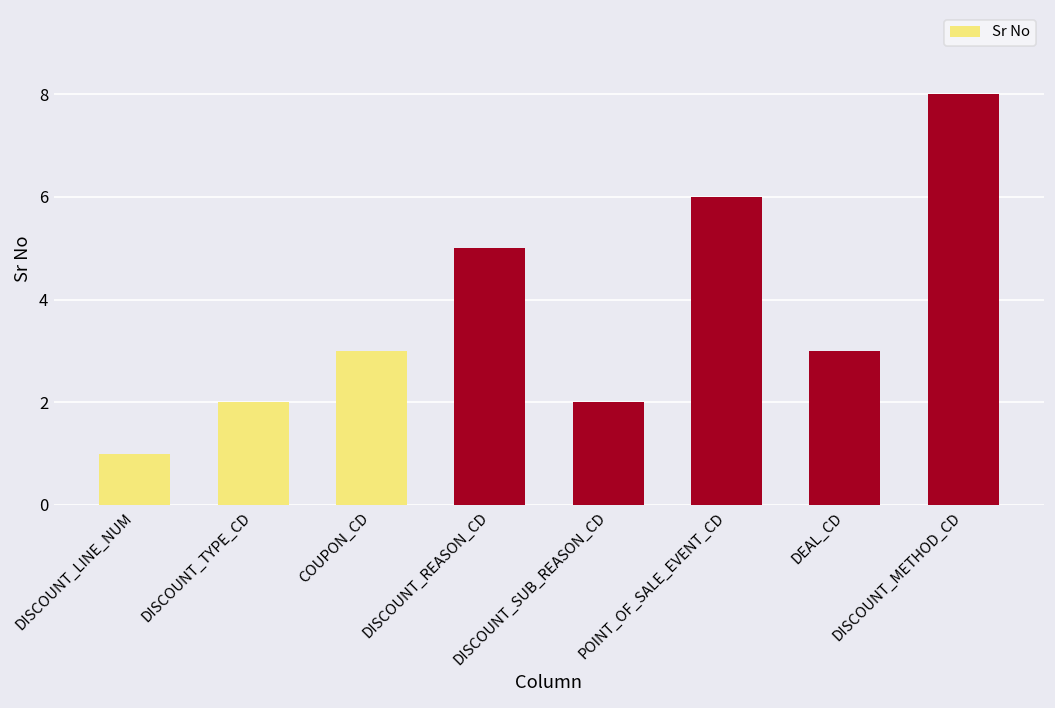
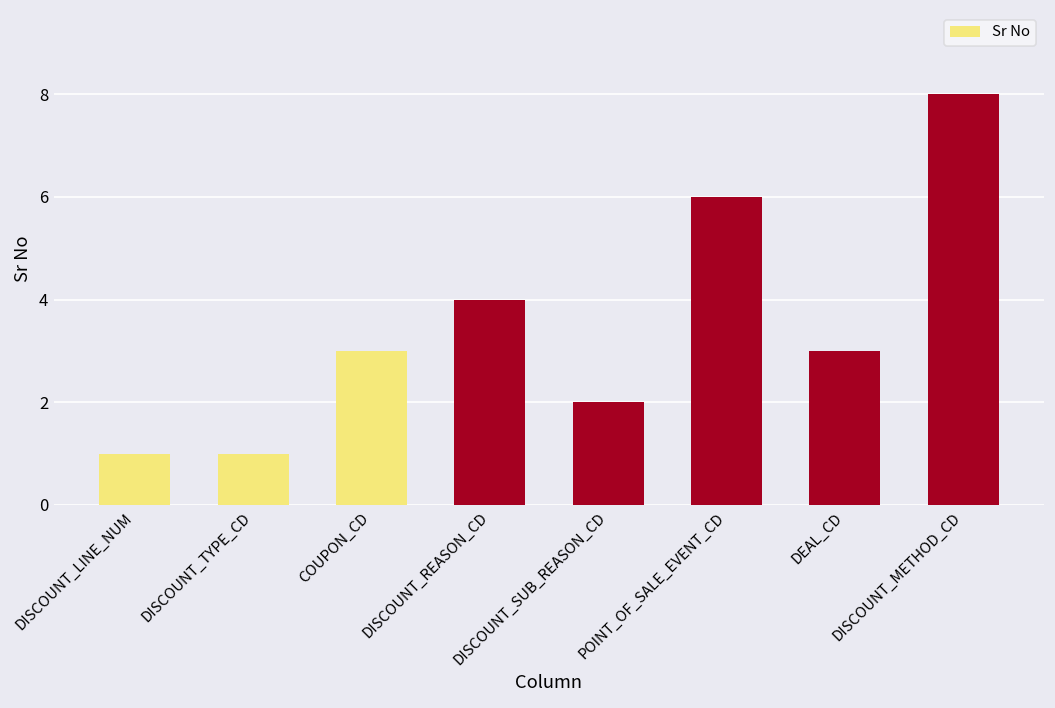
  {
    "DISCOUNT_LINE_NUM": 1,
-   "DISCOUNT_TYPE_CD": 2,
+   "DISCOUNT_TYPE_CD": 1,
    "COUPON_CD": 3,
-   "DISCOUNT_REASON_CD": 5,
+   "DISCOUNT_REASON_CD": 4,
    "DISCOUNT_SUB_REASON_CD": 2,
    "POINT_OF_SALE_EVENT_CD": 6,
    "DEAL_CD": 3,
    "DISCOUNT_METHOD_CD": 8
  }
